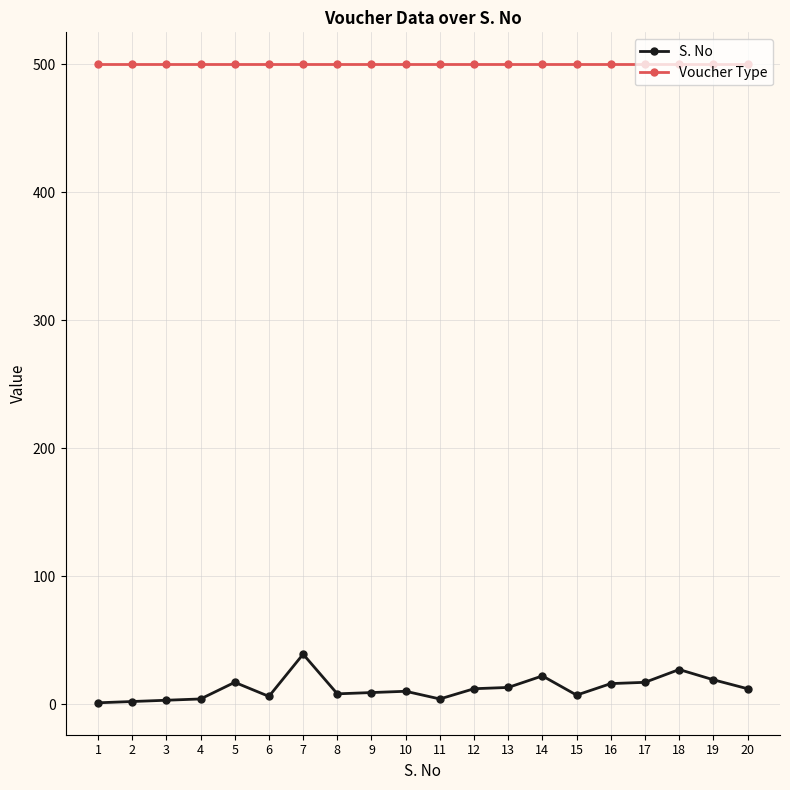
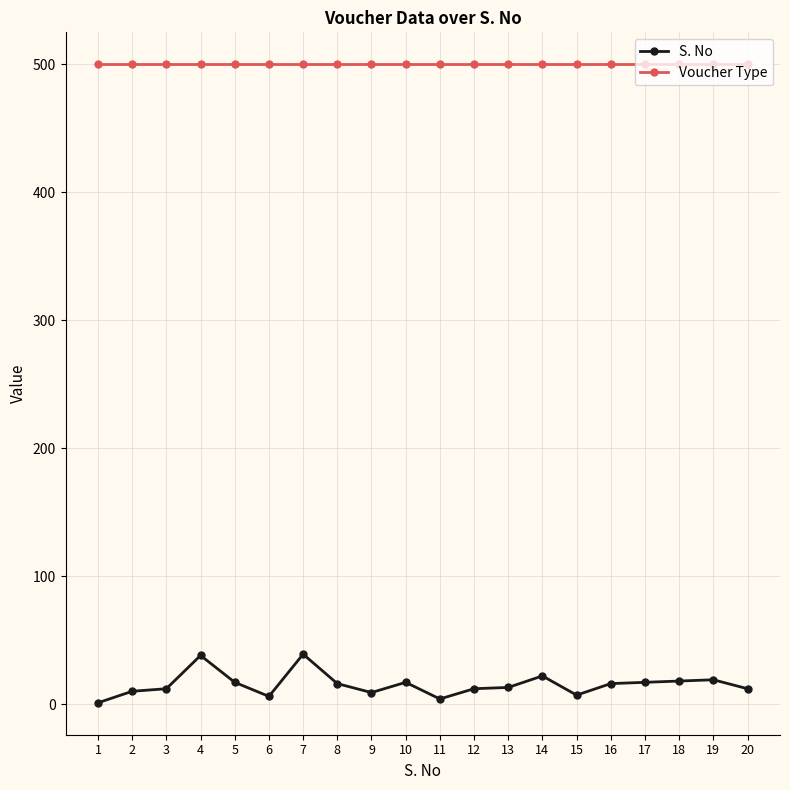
  {
    "S. No": {
      "1": 1,
-     "2": 2,
-     "3": 3,
-     "4": 4,
+     "2": 10,
+     "3": 12,
+     "4": 38,
      "5": 17,
      "6": 6,
      "7": 39,
-     "8": 8,
+     "8": 16,
      "9": 9,
-     "10": 10,
+     "10": 17,
      "11": 4,
      "12": 12,
      "13": 13,
      "14": 22,
      "15": 7,
      "16": 16,
      "17": 17,
-     "18": 27,
+     "18": 18,
      "19": 19,
      "20": 12
    },
    "Voucher Type": {
      "1": 500,
      "2": 500,
      "3": 500,
      "4": 500,
      "5": 500,
      "6": 500,
      "7": 500,
      "8": 500,
      "9": 500,
      "10": 500,
      "11": 500,
      "12": 500,
      "13": 500,
      "14": 500,
      "15": 500,
      "16": 500
    }
  }
